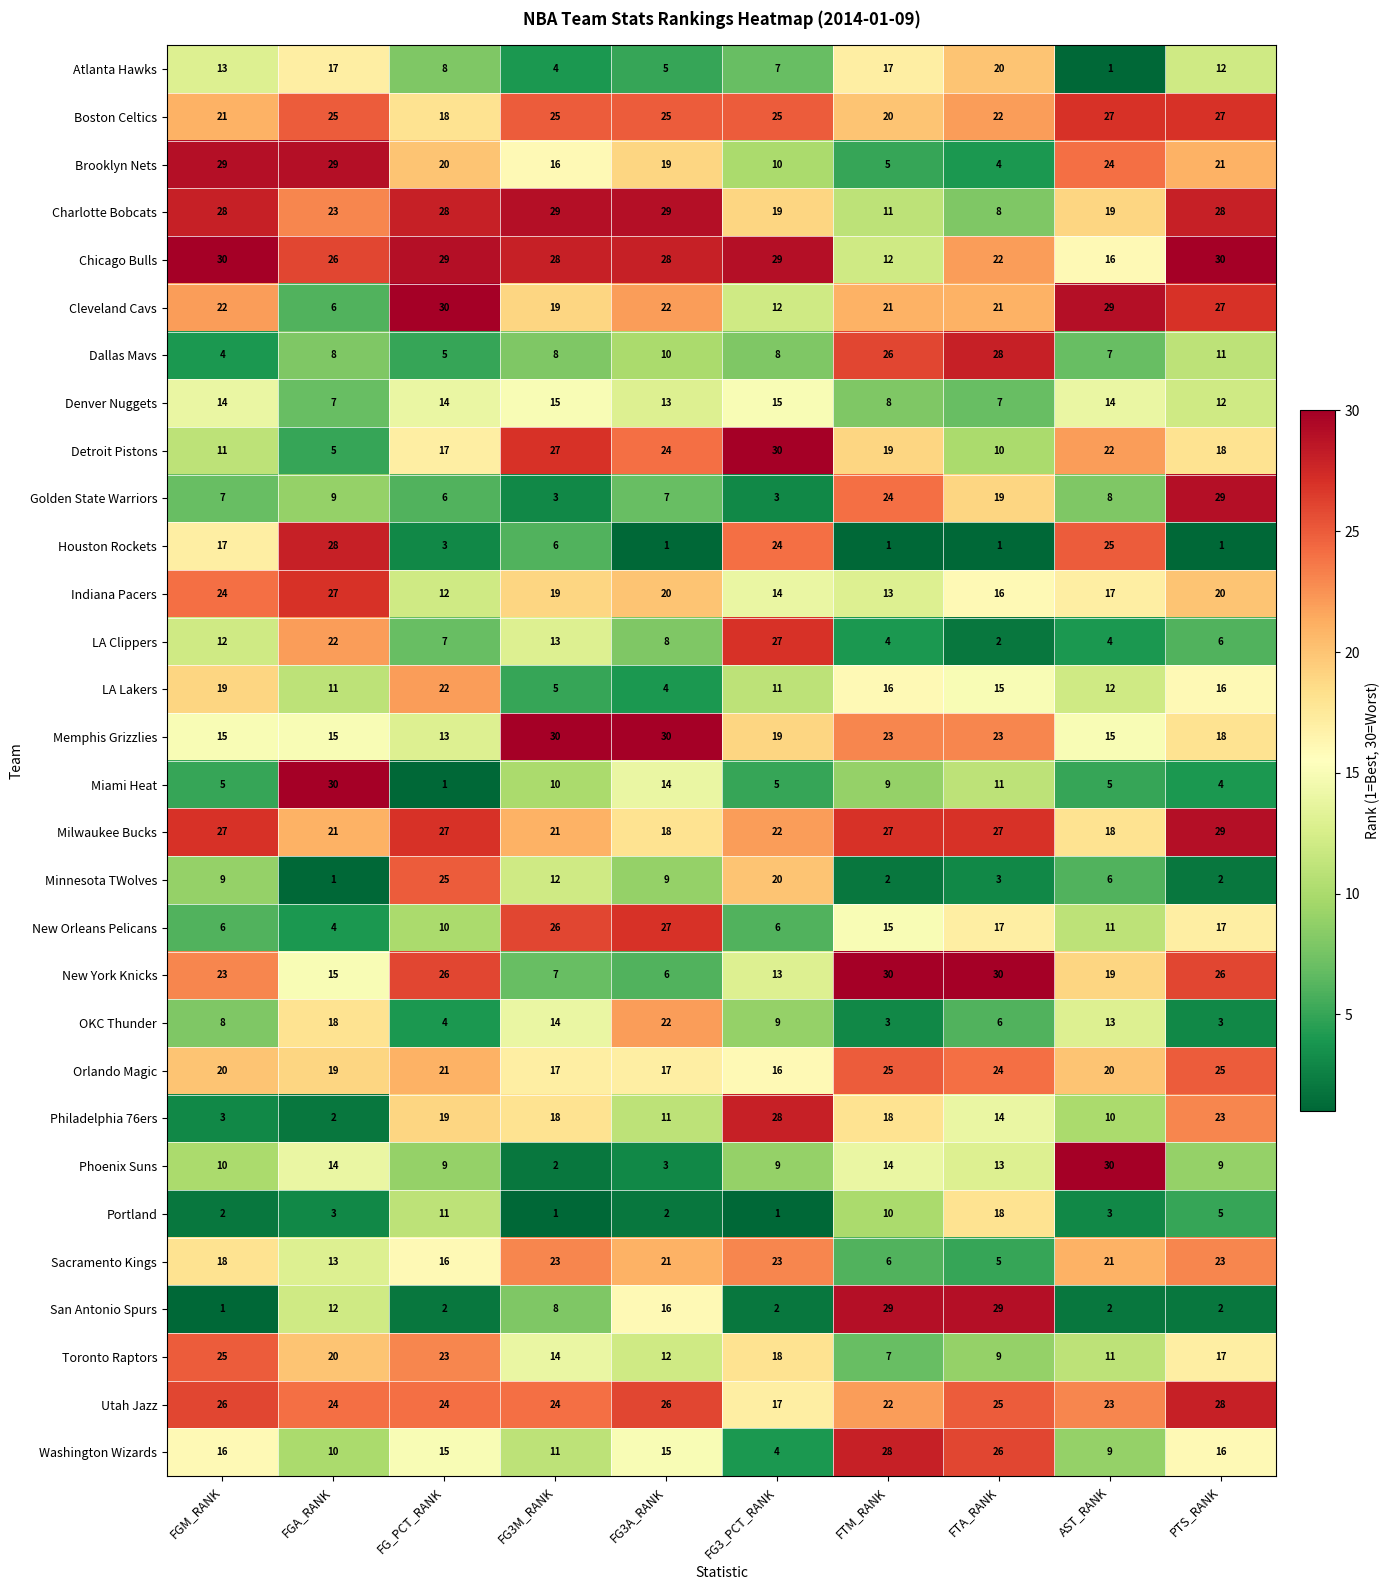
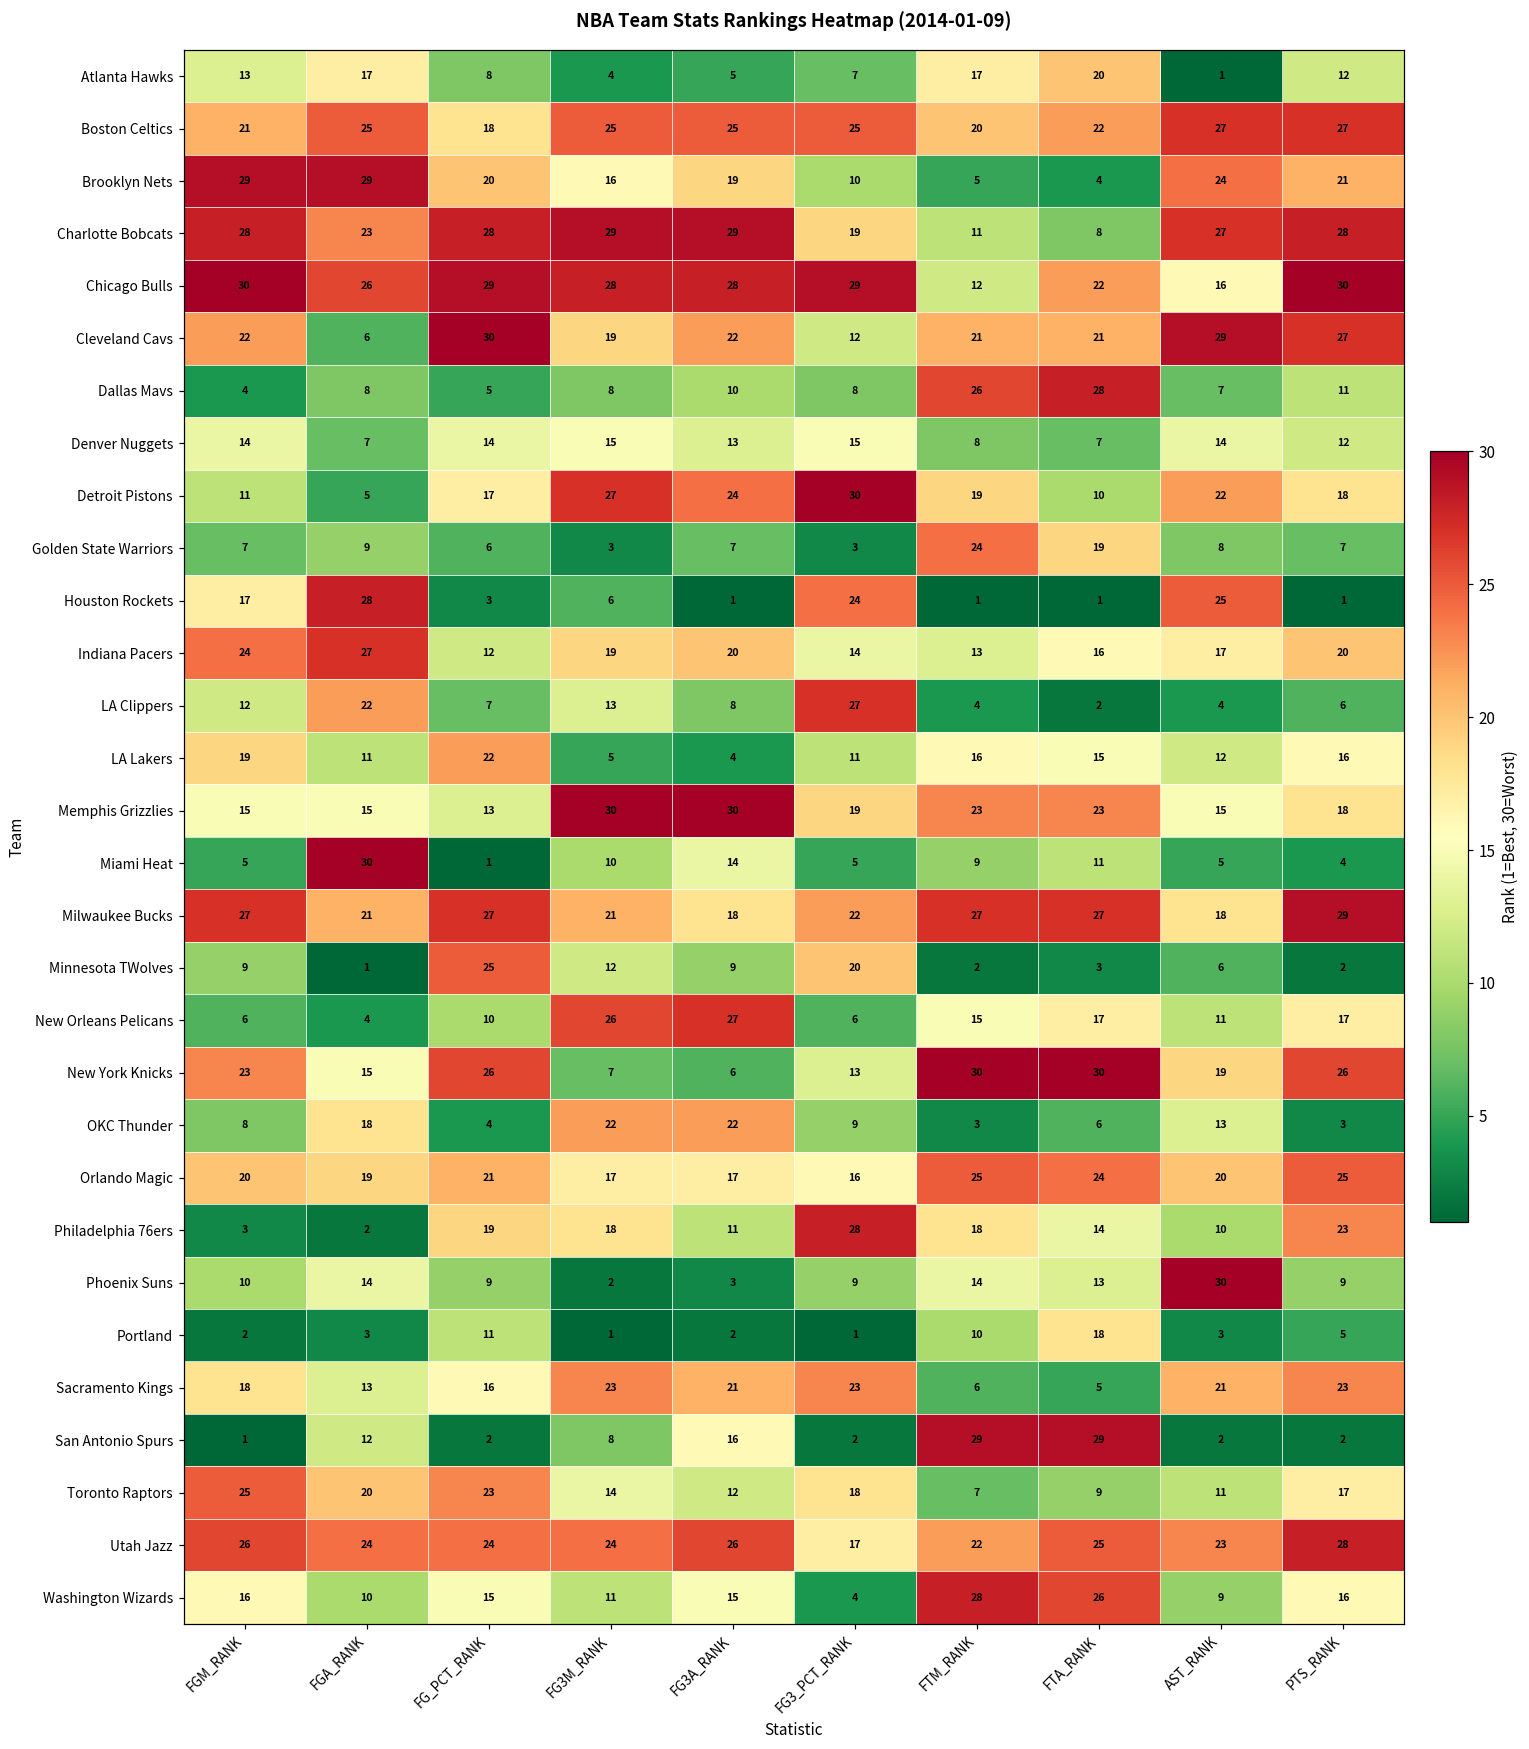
  {
    "Charlotte Bobcats": {
      "FGM_RANK": 28,
      "FGA_RANK": 23,
      "FG_PCT_RANK": 28,
      "FG3M_RANK": 29,
      "FG3A_RANK": 29,
      "FG3_PCT_RANK": 19,
      "FTM_RANK": 11,
      "FTA_RANK": 8,
-     "AST_RANK": 19,
+     "AST_RANK": 27,
      "PTS_RANK": 28
    },
    "Golden State Warriors": {
      "FGM_RANK": 7,
      "FGA_RANK": 9,
      "FG_PCT_RANK": 6,
      "FG3M_RANK": 3,
      "FG3A_RANK": 7,
      "FG3_PCT_RANK": 3,
      "FTM_RANK": 24,
      "FTA_RANK": 19,
      "AST_RANK": 8,
-     "PTS_RANK": 29
+     "PTS_RANK": 7
    },
    "OKC Thunder": {
      "FGM_RANK": 8,
      "FGA_RANK": 18,
      "FG_PCT_RANK": 4,
-     "FG3M_RANK": 14,
+     "FG3M_RANK": 22,
      "FG3A_RANK": 22,
      "FG3_PCT_RANK": 9,
      "FTM_RANK": 3,
      "FTA_RANK": 6,
      "AST_RANK": 13,
      "PTS_RANK": 3
    }
  }
